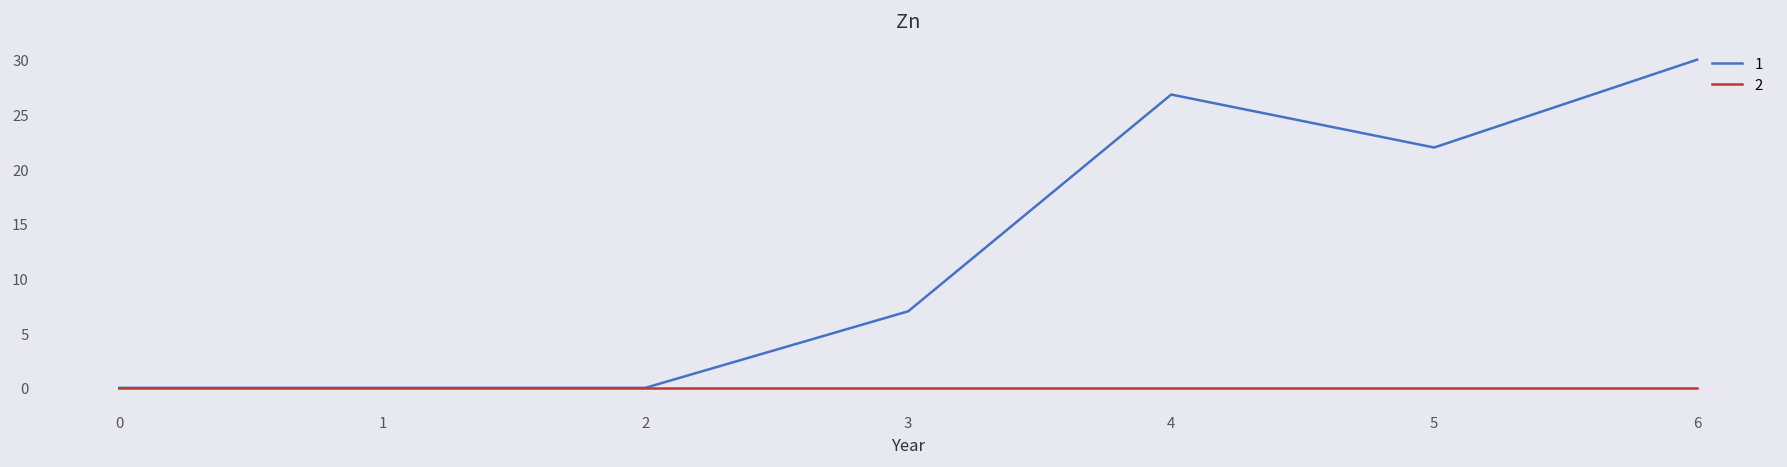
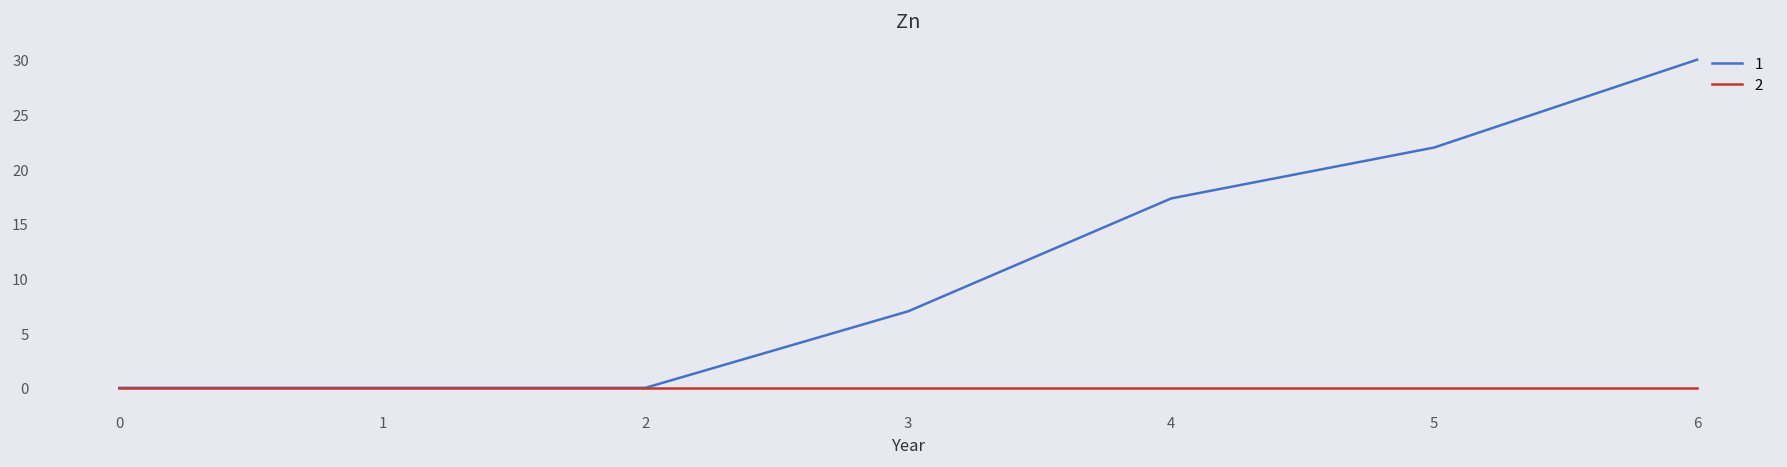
  {
    "1": {
      "3": 7,
-     "4": 27,
+     "4": 17,
      "5": 22,
      "6": 30
    },
    "2": {
      "3": 0,
      "4": 0,
      "5": 0,
      "6": 0
    }
  }
